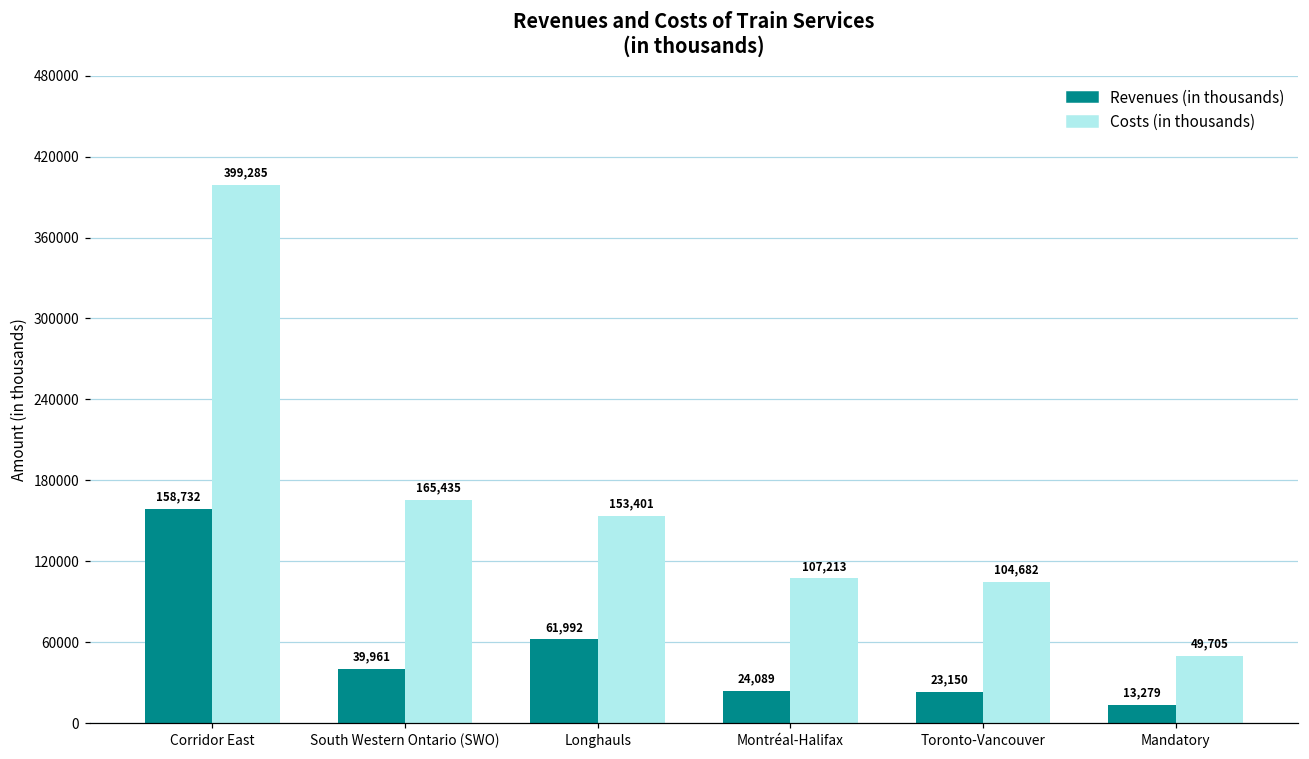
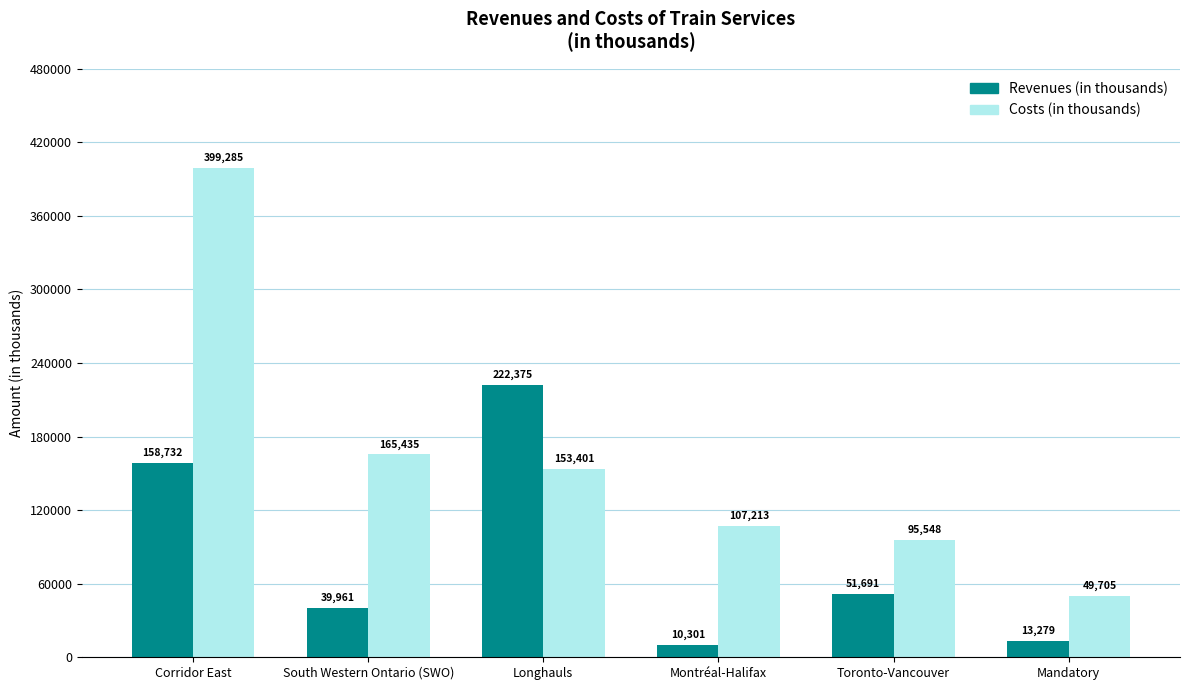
  {
    "Revenues (in thousands)": {
      "Corridor East": "158,732",
      "South Western Ontario (SWO)": "39,961",
-     "Longhauls": "61,992",
-     "Montréal-Halifax": "24,089",
-     "Toronto-Vancouver": "23,150",
+     "Longhauls": "222,375",
+     "Montréal-Halifax": "10,301",
+     "Toronto-Vancouver": "51,691",
      "Mandatory": "13,279"
    },
    "Costs (in thousands)": {
      "Corridor East": "399,285",
      "South Western Ontario (SWO)": "165,435",
      "Longhauls": "153,401",
      "Montréal-Halifax": "107,213",
-     "Toronto-Vancouver": "104,682",
+     "Toronto-Vancouver": "95,548",
      "Mandatory": "49,705"
    }
  }
